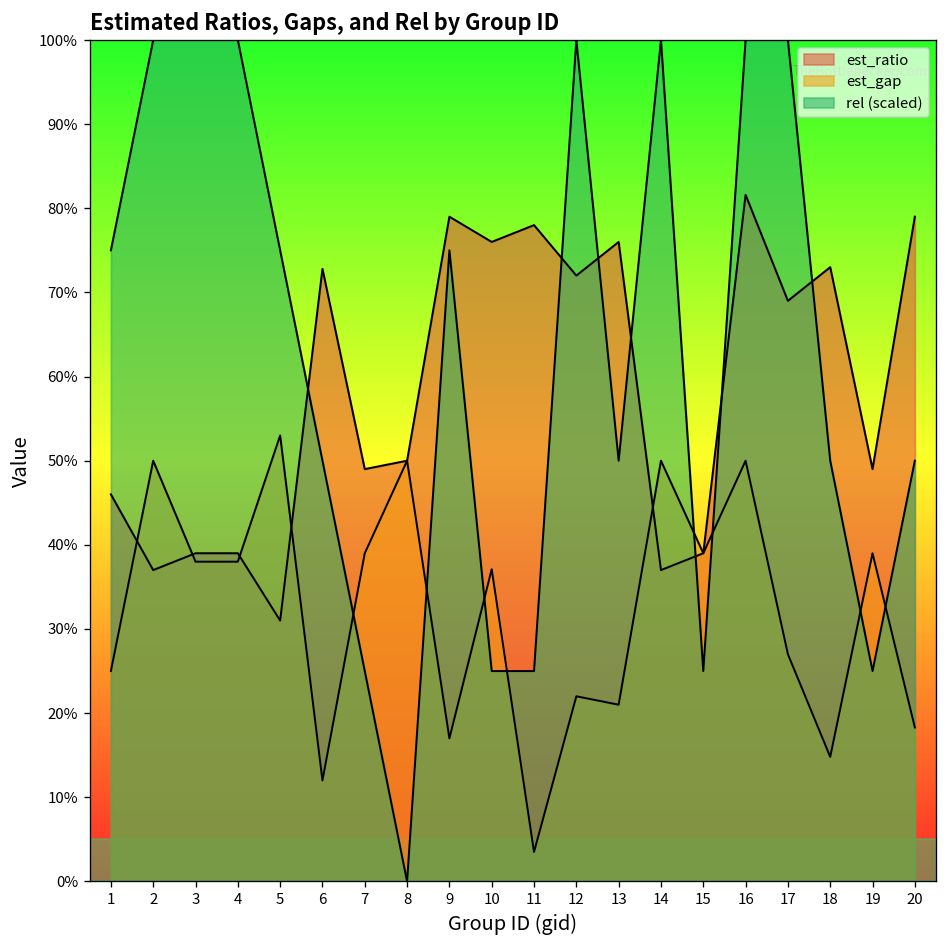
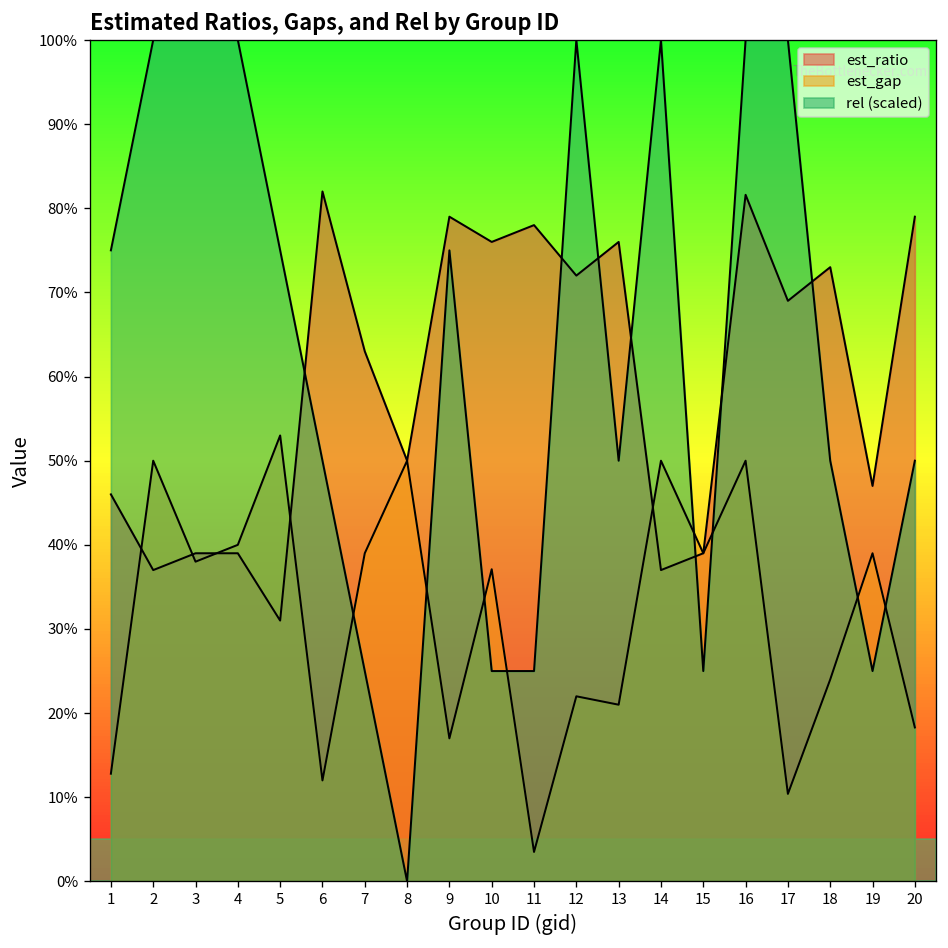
  {
    "est_ratio": {
      "1": "46%",
      "2": "37%",
      "3": "39%",
      "4": "39%",
      "5": "31%",
-     "6": "73%",
-     "7": "49%",
+     "6": "82%",
+     "7": "63%",
      "9": "79%",
      "10": "76%",
      "11": "78%",
      "12": "72%",
      "13": "76%",
      "14": "37%",
      "16": "82%",
      "17": "69%",
      "18": "73%",
-     "19": "49%",
+     "19": "47%",
      "20": "79%"
    },
    "est_gap": {
-     "1": "25%",
+     "1": "13%",
      "2": "50%",
      "3": "38%",
-     "4": "38%",
+     "4": "40%",
      "5": "53%",
      "6": "12%",
      "7": "39%",
      "9": "17%",
      "10": "37%",
      "12": "22%",
      "13": "21%",
      "14": "50%",
      "16": "50%",
-     "17": "27%",
-     "18": "15%",
+     "17": "10%",
+     "18": "24%",
      "19": "39%",
      "20": "18%"
    },
    "rel (scaled)": {
      "1": "75%",
      "2": "100%",
      "3": "100%",
      "4": "100%",
      "5": "75%",
      "6": "50%",
      "7": "25%",
      "9": "75%",
      "10": "25%",
      "11": "25%",
      "12": "100%",
      "13": "50%",
      "14": "100%",
      "15": "25%",
      "16": "100%",
      "17": "100%",
      "18": "50%",
      "19": "25%",
      "20": "50%"
    }
  }
